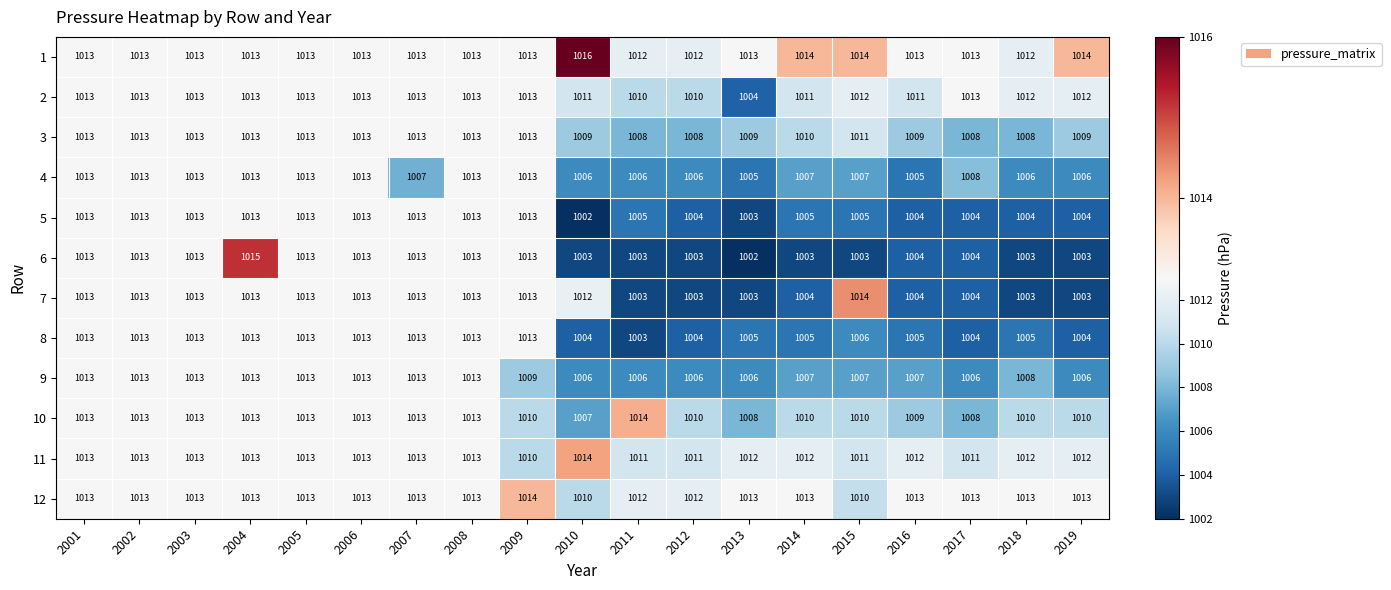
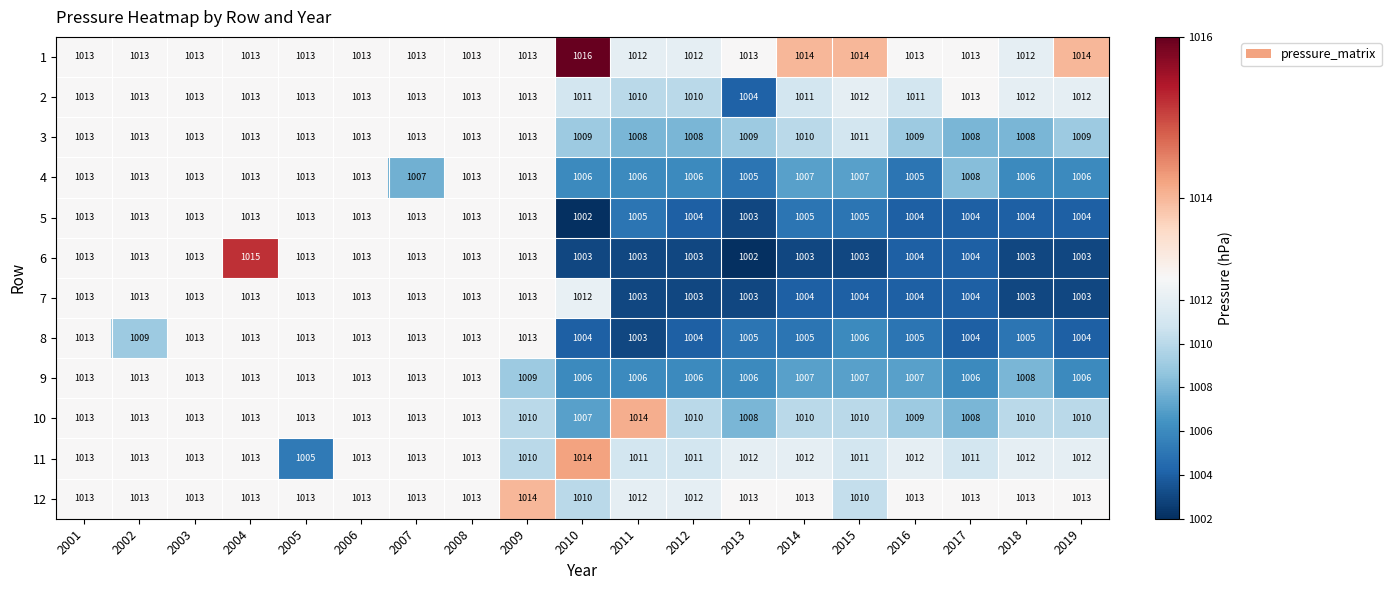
  {
    "7": {
      "2001": 1013,
      "2002": 1013,
      "2003": 1013,
      "2004": 1013,
      "2005": 1013,
      "2006": 1013,
      "2007": 1013,
      "2008": 1013,
      "2009": 1013,
      "2010": 1012,
      "2011": 1003,
      "2012": 1003,
      "2013": 1003,
      "2014": 1004,
-     "2015": 1014,
+     "2015": 1004,
      "2016": 1004,
      "2017": 1004,
      "2018": 1003,
      "2019": 1003
    },
    "8": {
      "2001": 1013,
-     "2002": 1013,
+     "2002": 1009,
      "2003": 1013,
      "2004": 1013,
      "2005": 1013,
      "2006": 1013,
      "2007": 1013,
      "2008": 1013,
      "2009": 1013,
      "2010": 1004,
      "2011": 1003,
      "2012": 1004,
      "2013": 1005,
      "2014": 1005,
      "2015": 1006,
      "2016": 1005,
      "2017": 1004,
      "2018": 1005,
      "2019": 1004
    },
    "11": {
      "2001": 1013,
      "2002": 1013,
      "2003": 1013,
      "2004": 1013,
-     "2005": 1013,
+     "2005": 1005,
      "2006": 1013,
      "2007": 1013,
      "2008": 1013,
      "2009": 1010,
      "2010": 1014,
      "2011": 1011,
      "2012": 1011,
      "2013": 1012,
      "2014": 1012,
      "2015": 1011,
      "2016": 1012,
      "2017": 1011,
      "2018": 1012,
      "2019": 1012
    }
  }
